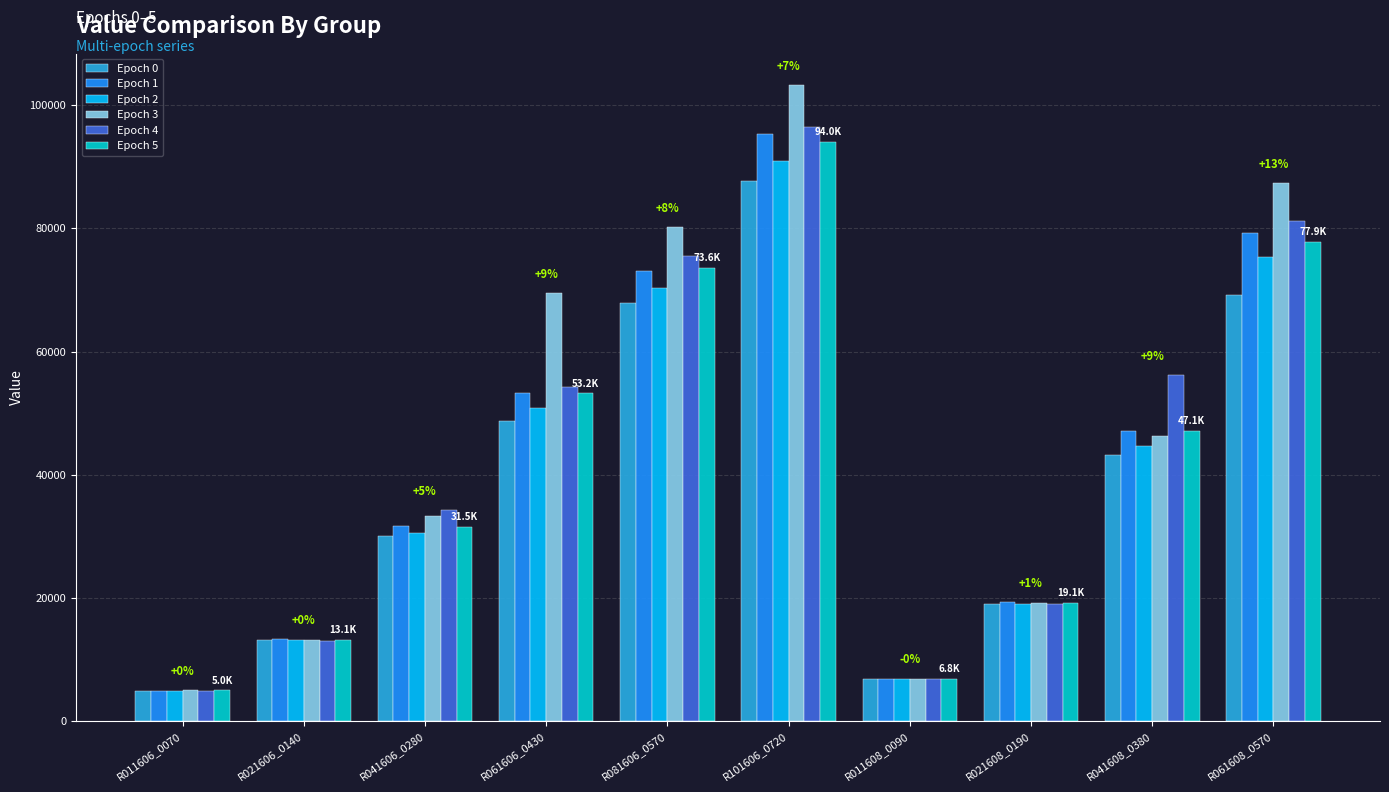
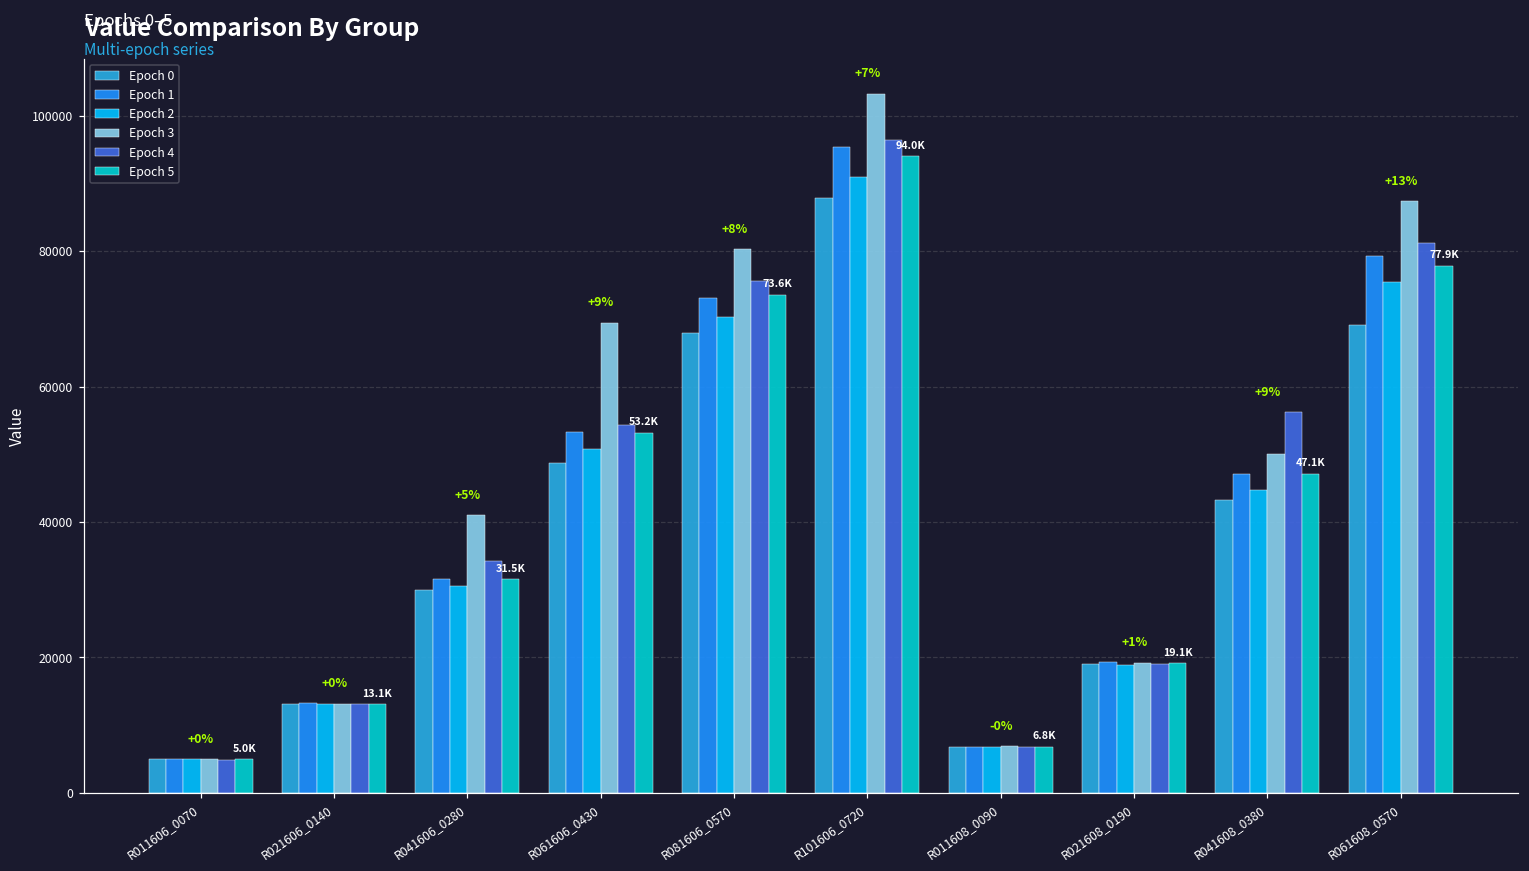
  {
    "Epoch 3": {
-     "R041606_0280": 33000,
-     "R041608_0380": 46000
+     "R041606_0280": 41000,
+     "R041608_0380": 50000
    },
    "Epoch 4": {
      "R011606_0070": 5000,
      "R021608_0190": 19000,
      "R061608_0570": 81000
    }
  }
